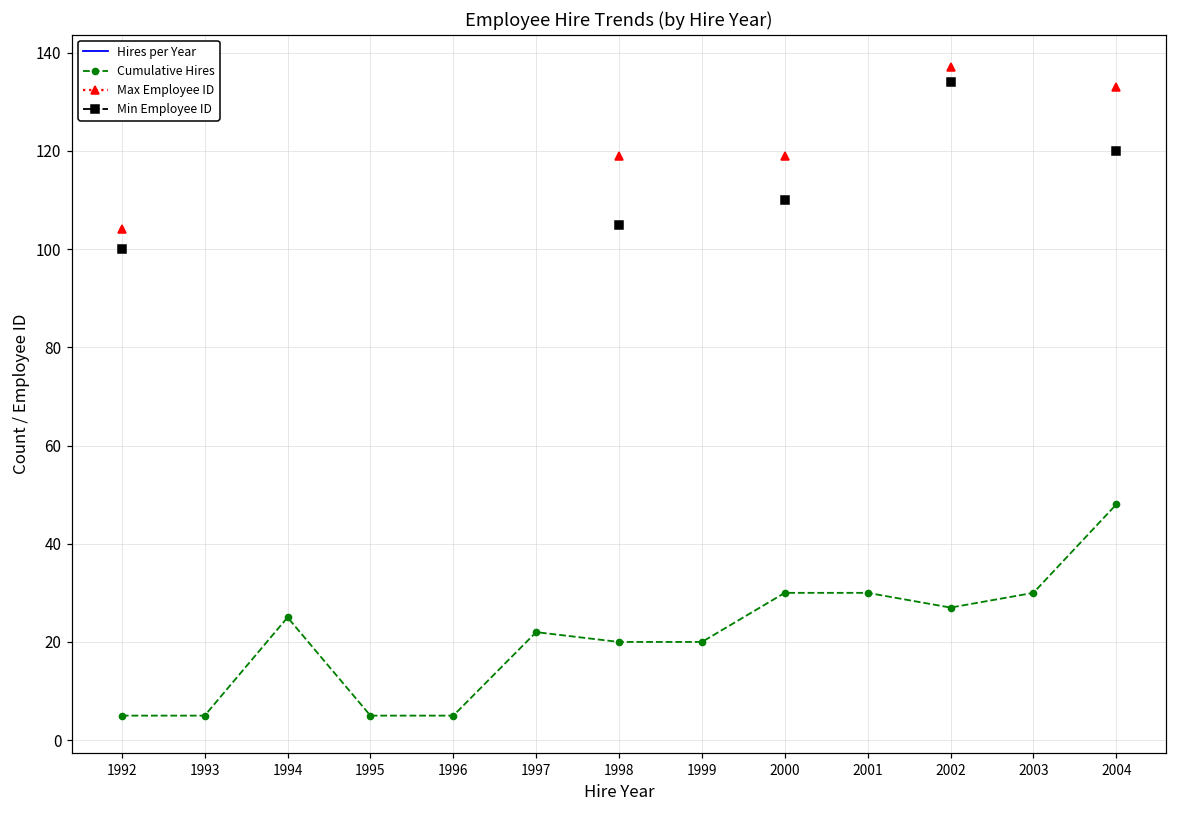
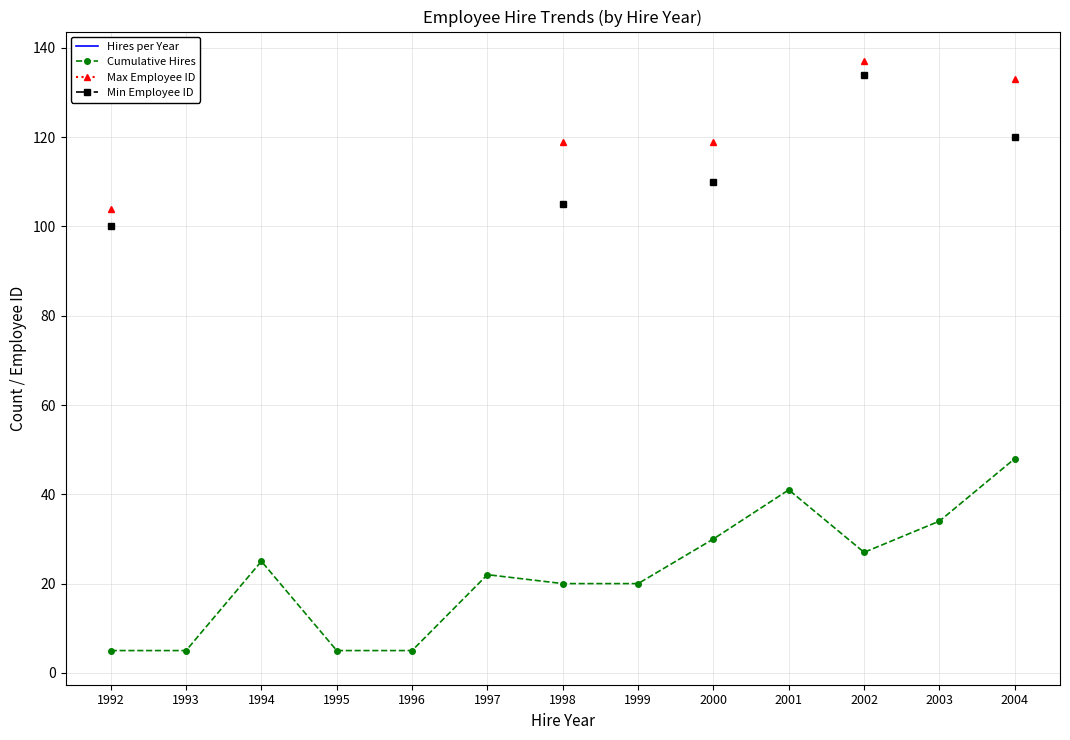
  {
    "Hires per Year": {
      "1998": 15,
      "2000": 10,
      "2002": 4,
      "2004": 14
    },
    "Cumulative Hires": {
      "1993": 5,
      "1994": 25,
      "1995": 5,
      "1996": 5,
      "1997": 22,
      "1998": 20,
      "1999": 20,
      "2000": 30,
-     "2001": 30,
+     "2001": 41,
      "2002": 27,
-     "2003": 30,
+     "2003": 34,
      "2004": 48
    },
    "Max Employee ID": {
      "1992": 104,
      "1998": 119,
      "2000": 119,
      "2002": 137,
      "2004": 133
    },
    "Min Employee ID": {
      "1992": 100,
      "1998": 105,
      "2000": 110,
      "2002": 134,
      "2004": 120
    }
  }
